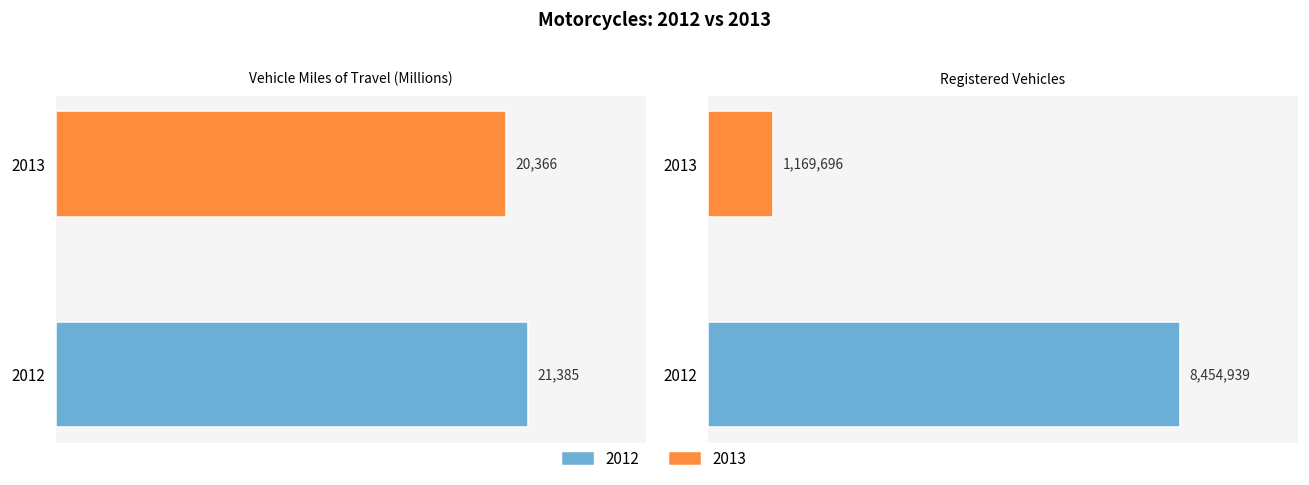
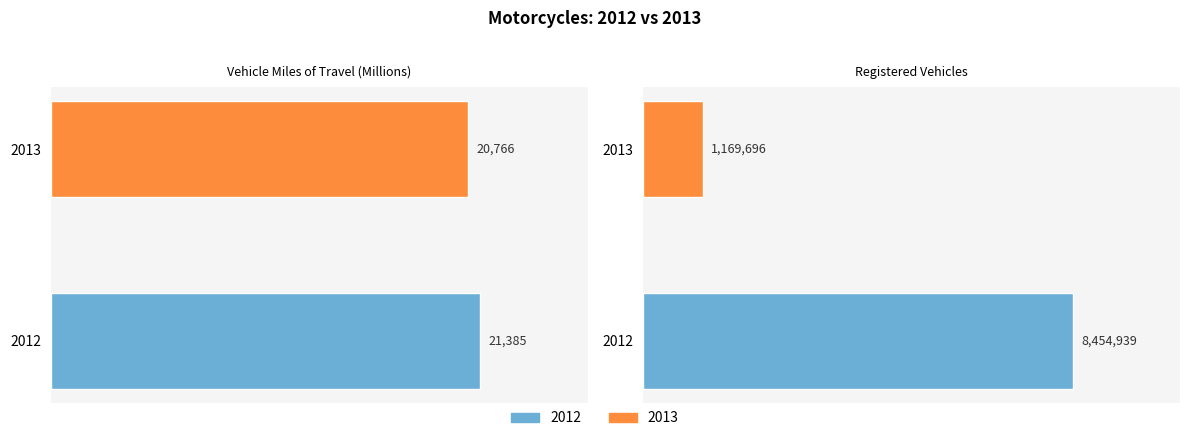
  {
    "Vehicle Miles of Travel (Millions)": {
-     "2013": "20,366",
+     "2013": "20,766",
      "2012": "21,385"
    },
    "Registered Vehicles": {
      "2013": "1,169,696",
      "2012": "8,454,939"
    }
  }
